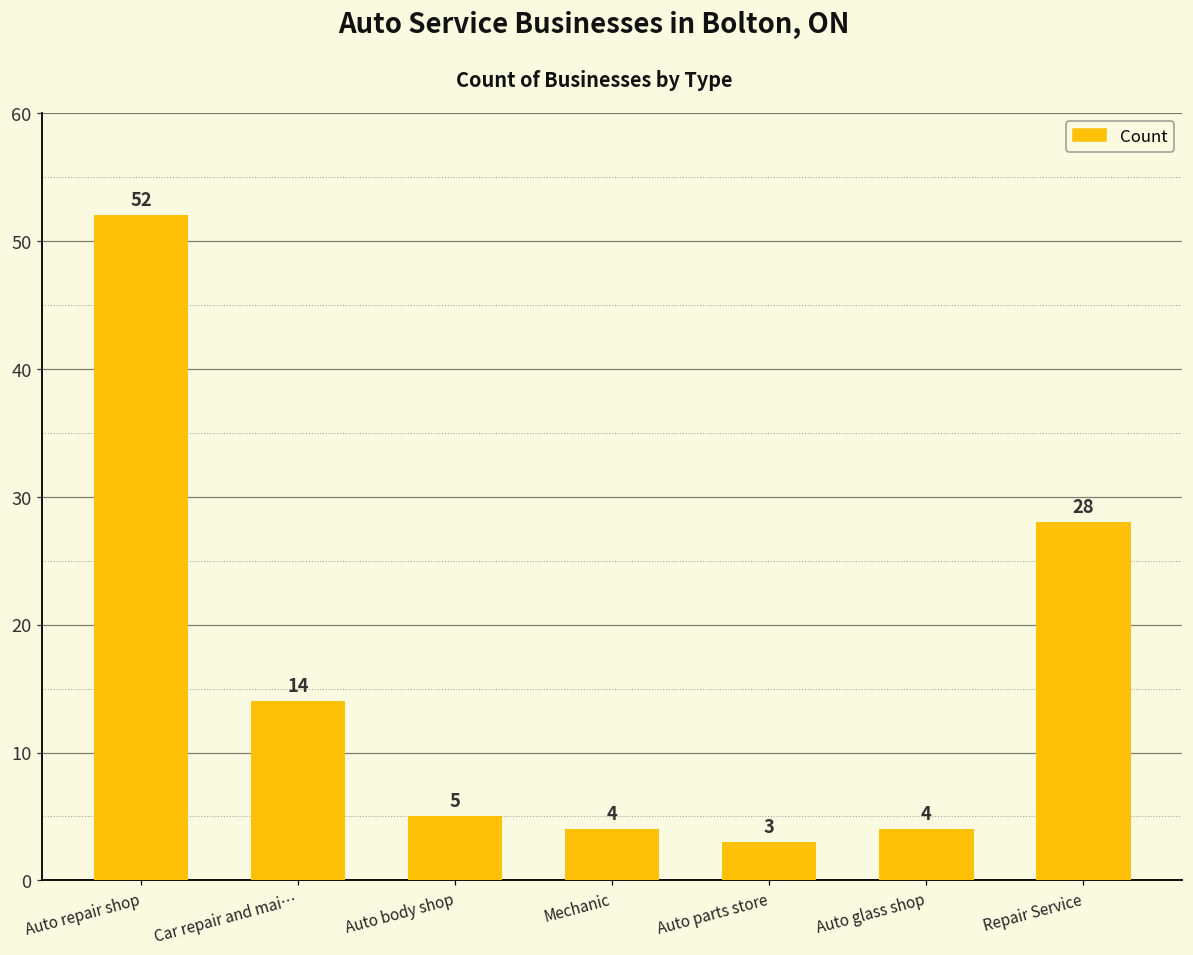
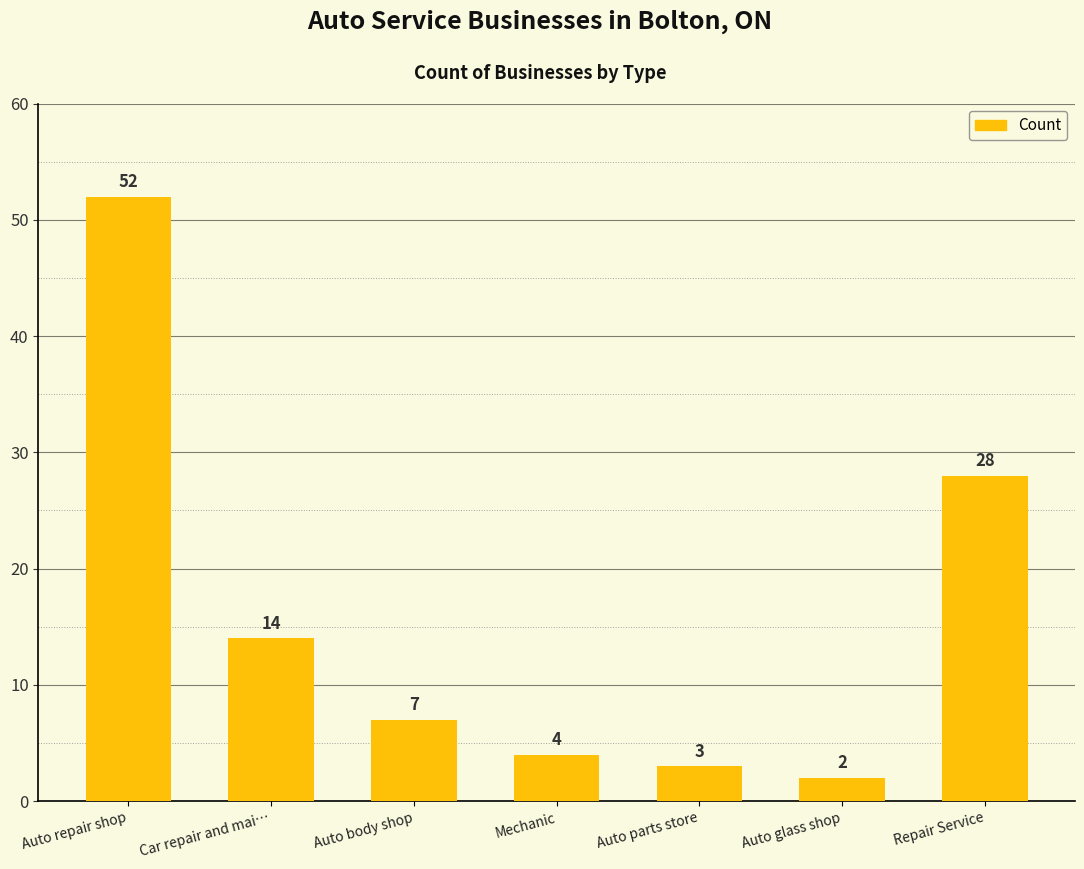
  {
    "Auto repair shop": 52,
    "Car repair and mai…": 14,
-   "Auto body shop": 5,
+   "Auto body shop": 7,
    "Mechanic": 4,
    "Auto parts store": 3,
-   "Auto glass shop": 4,
+   "Auto glass shop": 2,
    "Repair Service": 28
  }
